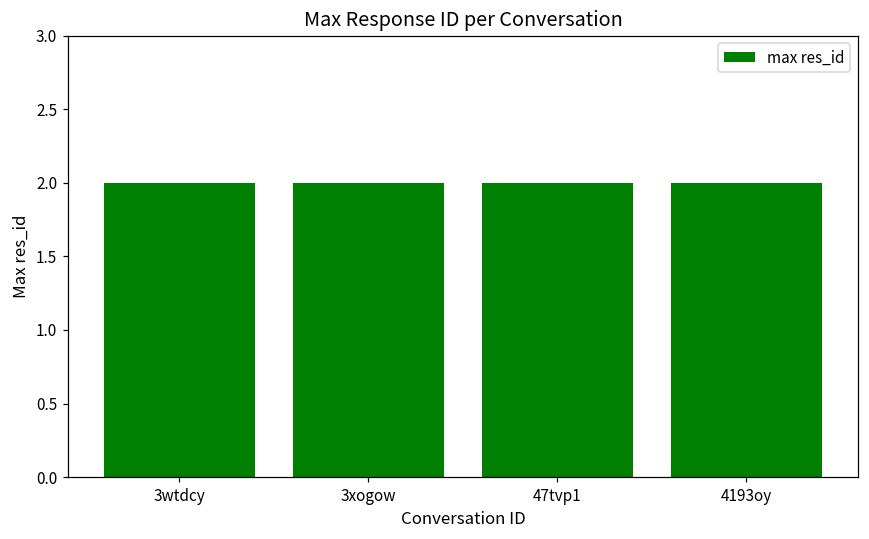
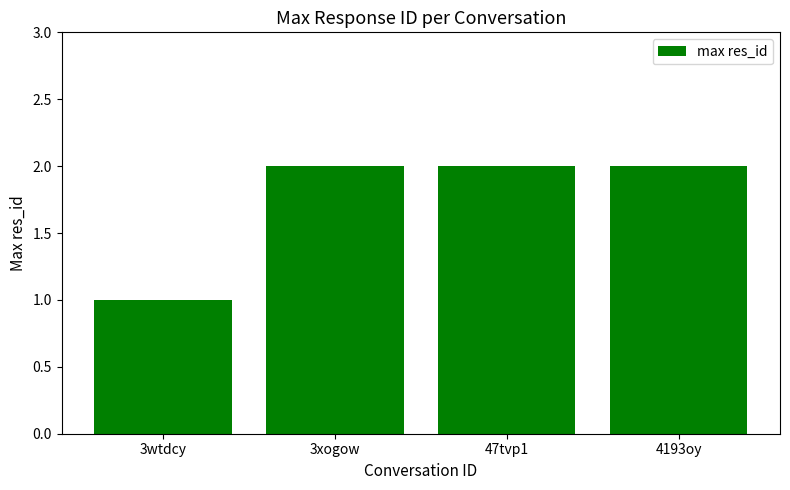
  {
-   "3wtdcy": 2,
+   "3wtdcy": 1,
    "3xogow": 2,
    "47tvp1": 2,
    "4193oy": 2
  }
